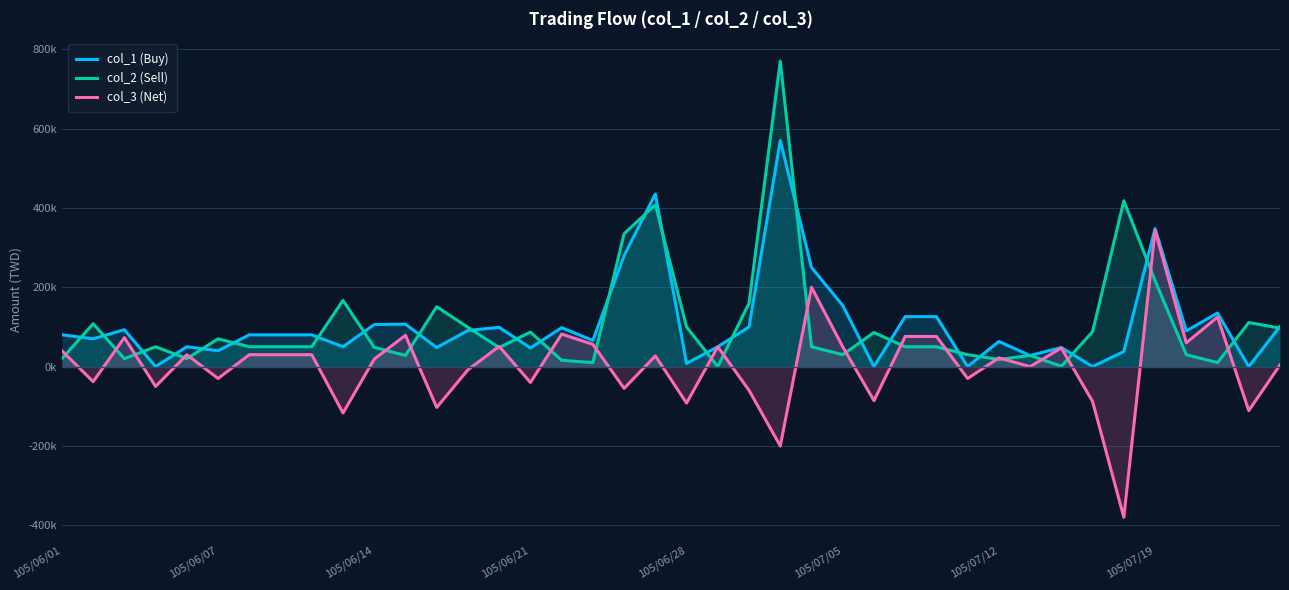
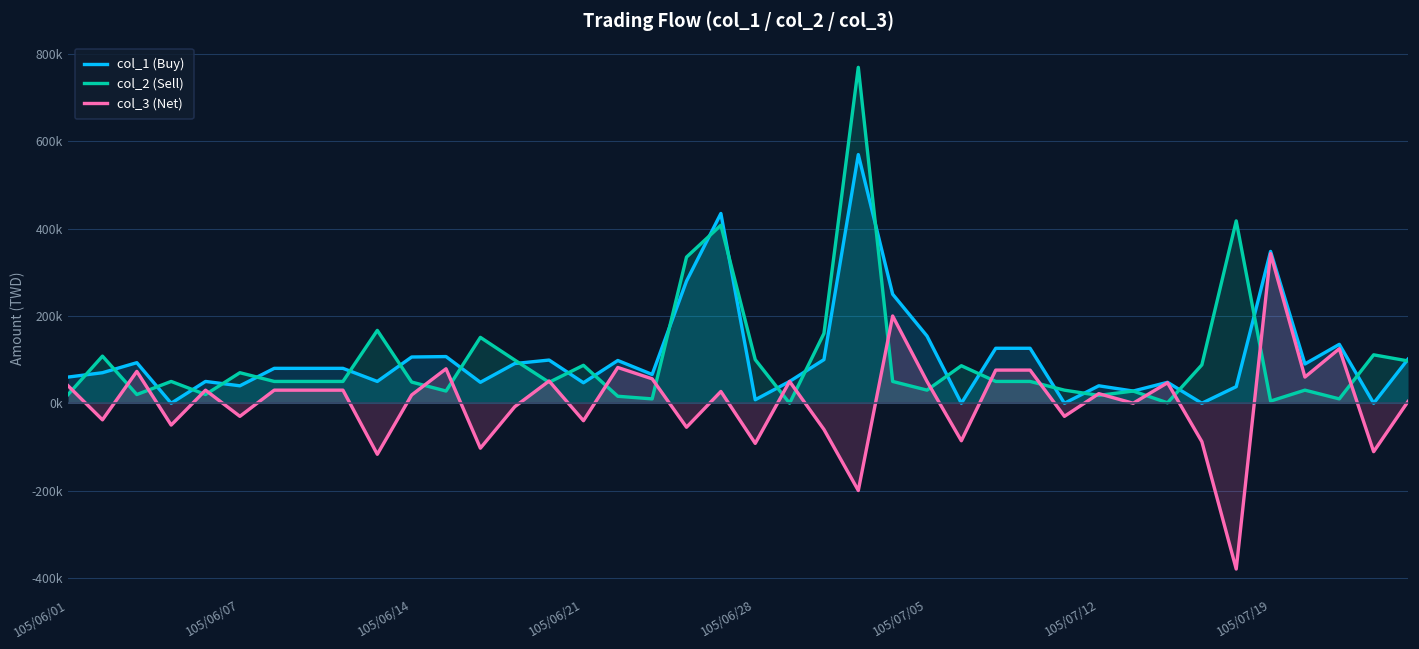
  {
    "col_1 (Buy)": {
-     "105/06/01": 80000,
+     "105/06/01": 60000,
      "105/06/07": 40000,
      "105/06/14": 110000,
      "105/06/21": 50000,
      "105/06/28": 10000,
      "105/07/05": 150000,
-     "105/07/12": 60000
+     "105/07/12": 40000
    },
    "col_2 (Sell)": {
      "105/06/01": 20000,
      "105/06/07": 70000,
      "105/06/14": 50000,
      "105/06/21": 90000,
      "105/06/28": 100000,
      "105/07/05": 30000,
-     "105/07/19": 220000
+     "105/07/19": 10000
    }
  }
